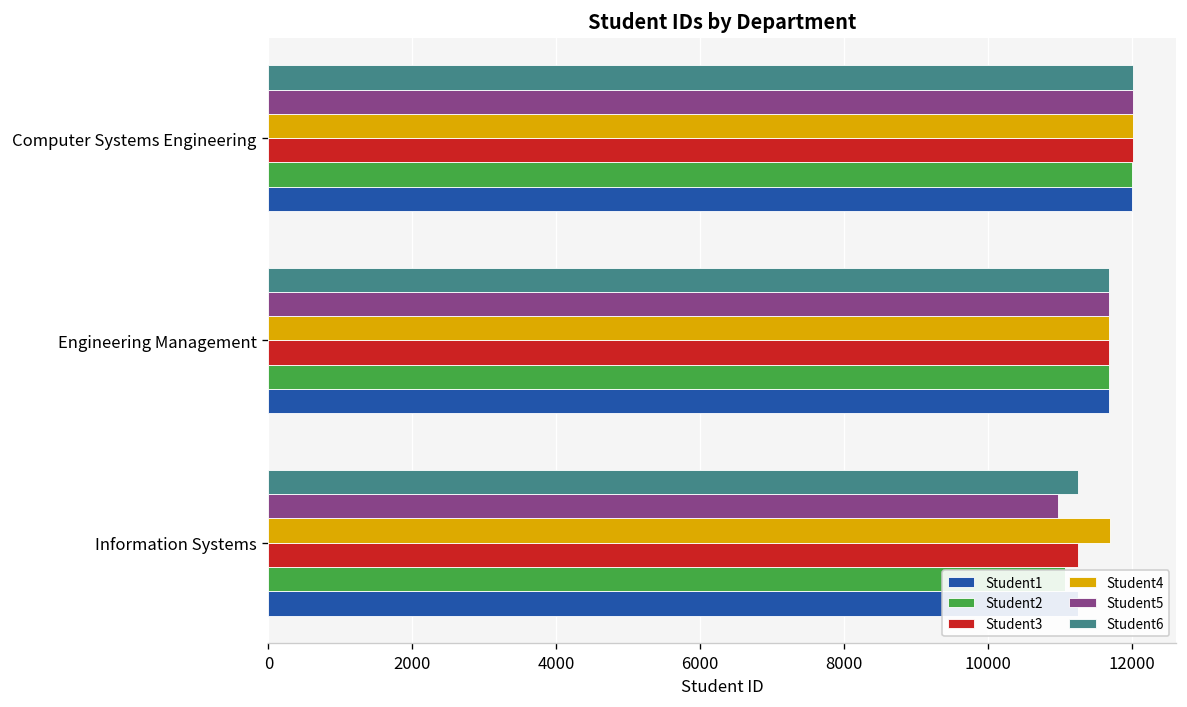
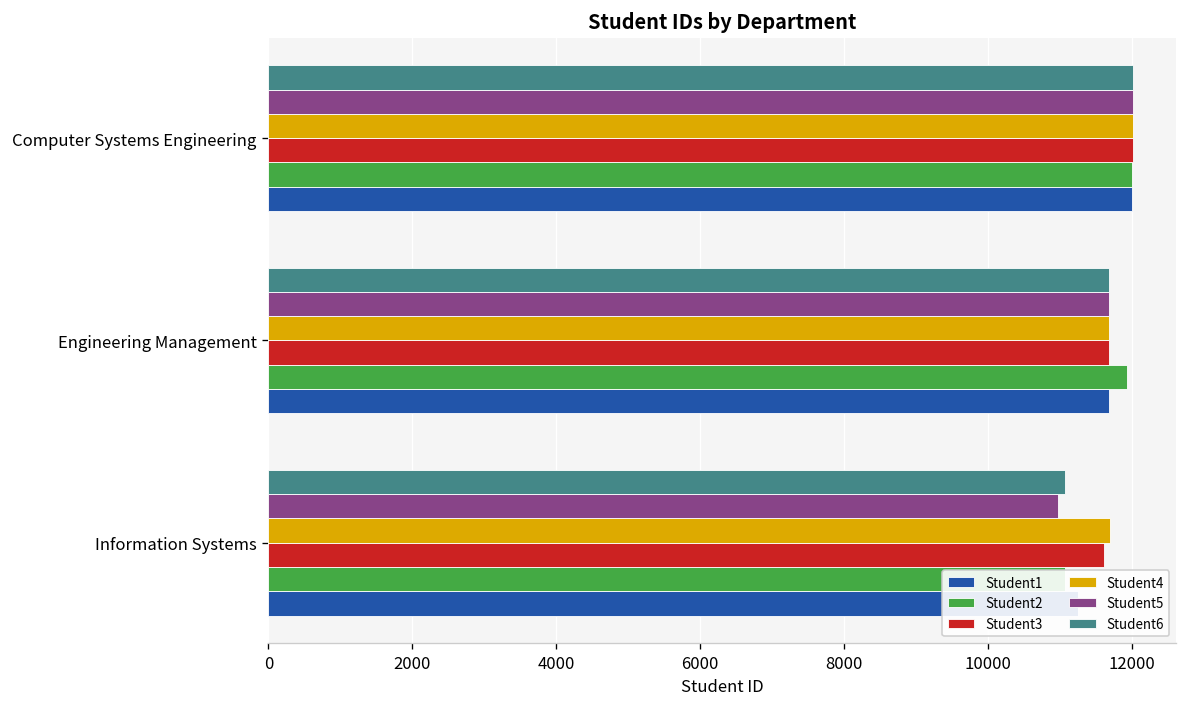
  {
    "Student1": {
      "Computer Systems Engineering": 12000,
      "Engineering Management": 11700
    },
    "Student2": {
      "Computer Systems Engineering": 12000,
-     "Engineering Management": 11700
+     "Engineering Management": 11900
    },
    "Student3": {
      "Computer Systems Engineering": 12000,
      "Engineering Management": 11700,
-     "Information Systems": 11200
+     "Information Systems": 11600
    },
    "Student4": {
      "Computer Systems Engineering": 12000,
      "Engineering Management": 11700,
      "Information Systems": 11700
    },
    "Student5": {
      "Computer Systems Engineering": 12000,
      "Engineering Management": 11700,
      "Information Systems": 11000
    },
    "Student6": {
      "Computer Systems Engineering": 12000,
      "Engineering Management": 11700,
-     "Information Systems": 11200
+     "Information Systems": 11100
    }
  }
